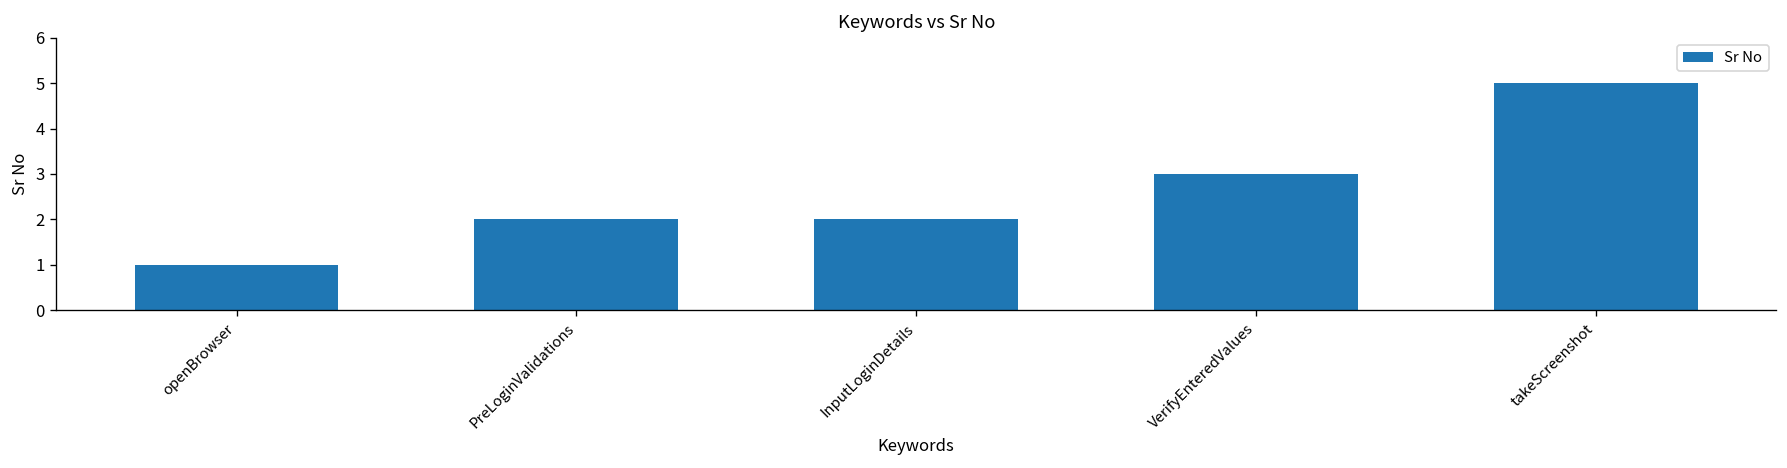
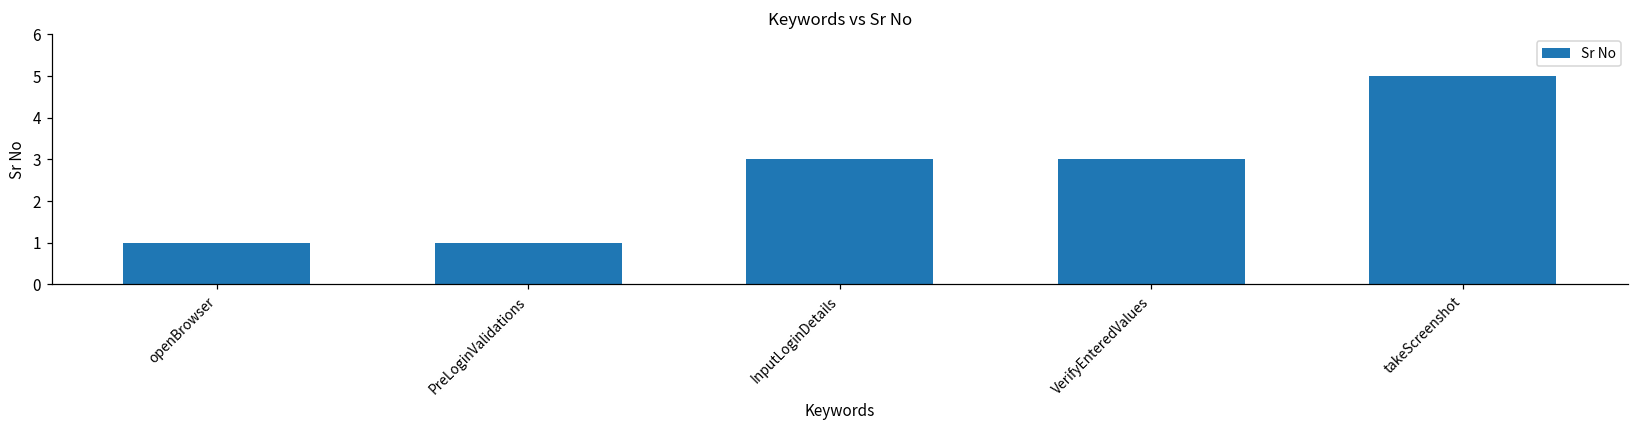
  {
    "openBrowser": 1,
-   "PreLoginValidations": 2,
-   "InputLoginDetails": 2,
+   "PreLoginValidations": 1,
+   "InputLoginDetails": 3,
    "VerifyEnteredValues": 3,
    "takeScreenshot": 5
  }
